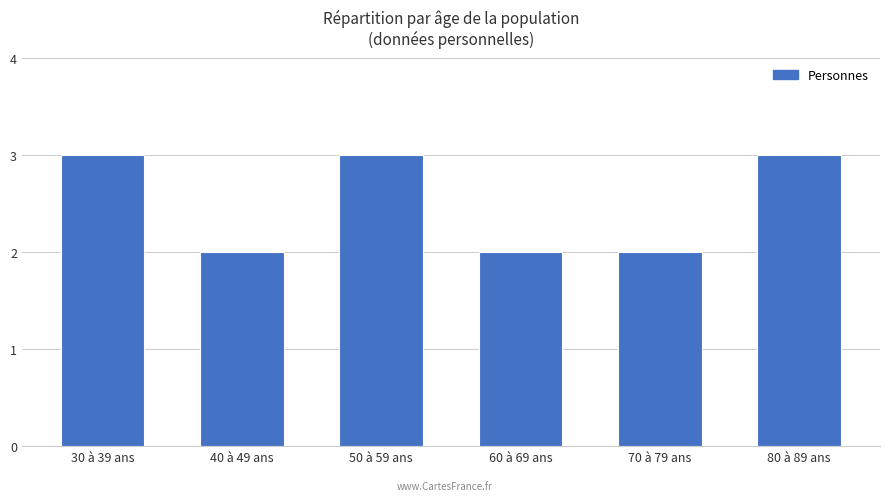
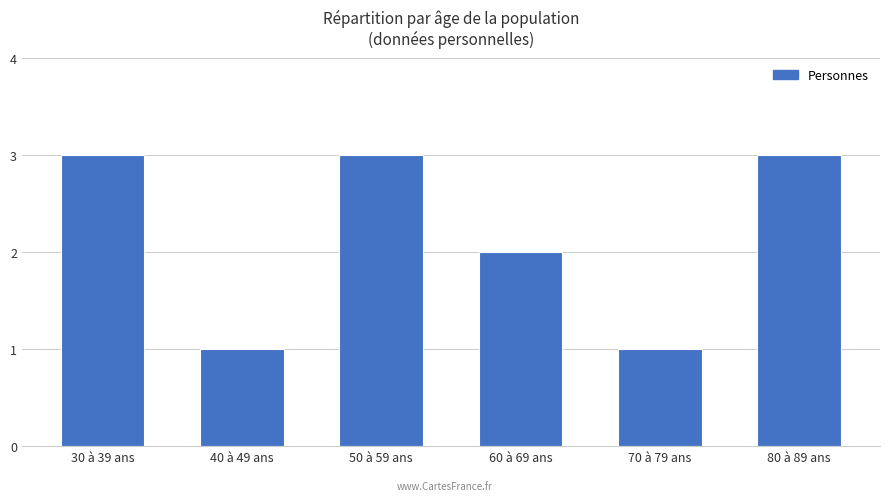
  {
    "30 à 39 ans": 3,
-   "40 à 49 ans": 2,
+   "40 à 49 ans": 1,
    "50 à 59 ans": 3,
    "60 à 69 ans": 2,
-   "70 à 79 ans": 2,
+   "70 à 79 ans": 1,
    "80 à 89 ans": 3
  }
